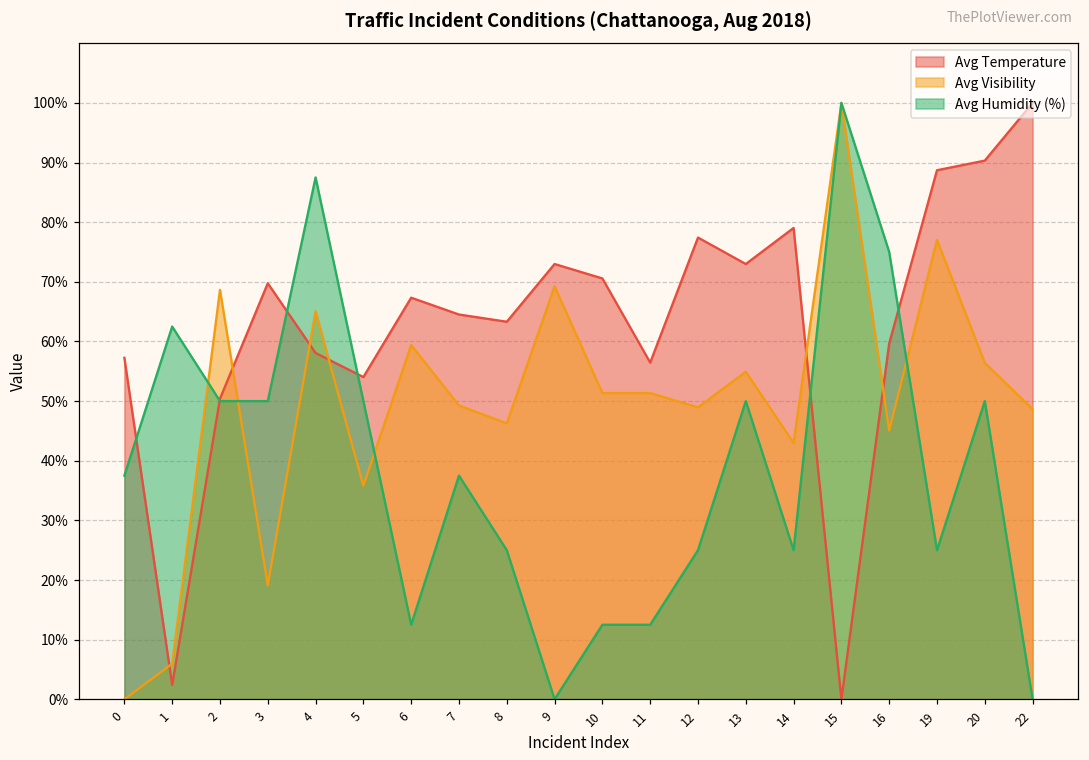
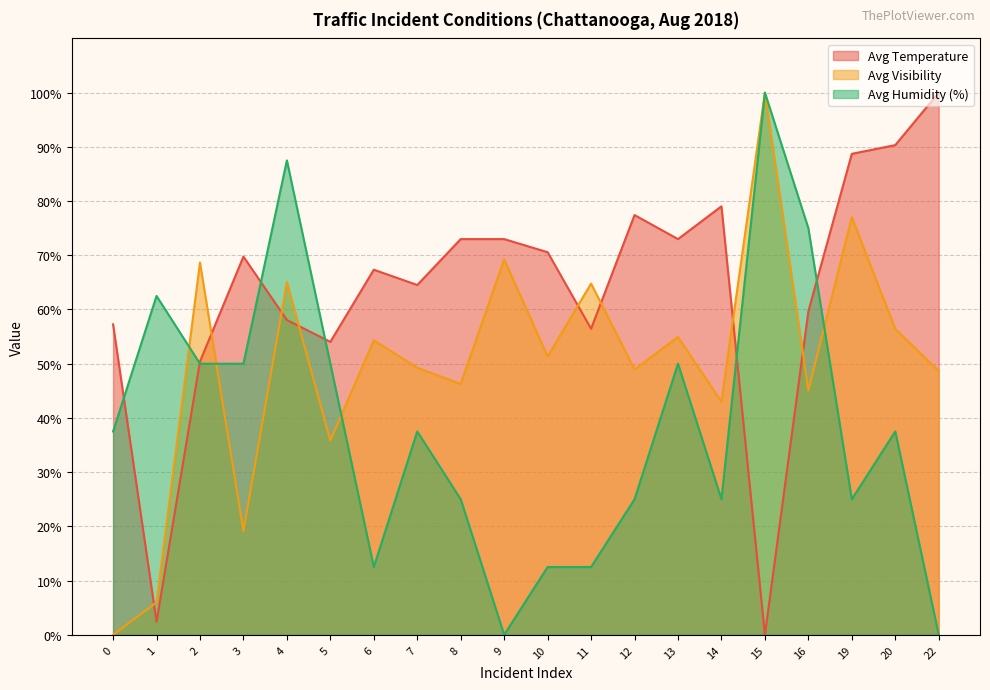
  {
    "Avg Temperature": {
      "0": "57%",
      "1": "2%",
      "3": "70%",
      "4": "58%",
      "5": "54%",
      "6": "67%",
      "7": "65%",
-     "8": "63%",
+     "8": "73%",
      "9": "73%",
      "10": "71%",
      "11": "56%",
      "12": "77%",
      "13": "73%",
      "14": "79%",
      "15": "0%",
      "16": "60%",
      "19": "89%",
      "20": "90%"
    },
    "Avg Visibility": {
      "0": "0%",
      "1": "6%",
      "2": "69%",
      "3": "19%",
      "4": "65%",
      "5": "36%",
-     "6": "59%",
+     "6": "54%",
      "7": "49%",
      "8": "46%",
      "9": "69%",
      "10": "51%",
-     "11": "51%",
+     "11": "65%",
      "12": "49%",
      "13": "55%",
      "14": "43%",
      "16": "45%",
      "19": "77%",
      "20": "56%",
      "22": "49%"
    },
    "Avg Humidity (%)": {
      "0": "38%",
      "1": "63%",
      "3": "50%",
      "4": "88%",
      "5": "50%",
      "6": "13%",
      "7": "38%",
      "8": "25%",
      "9": "0%",
      "10": "13%",
      "11": "13%",
      "12": "25%",
      "13": "50%",
      "14": "25%",
      "16": "75%",
      "19": "25%",
-     "20": "50%",
+     "20": "38%",
      "22": "0%"
    }
  }
